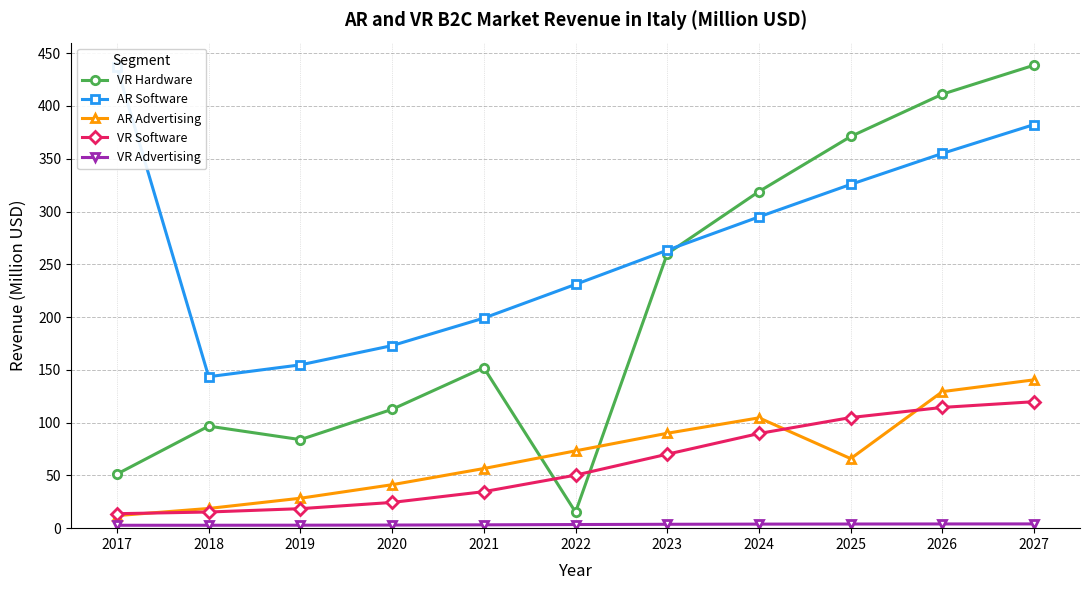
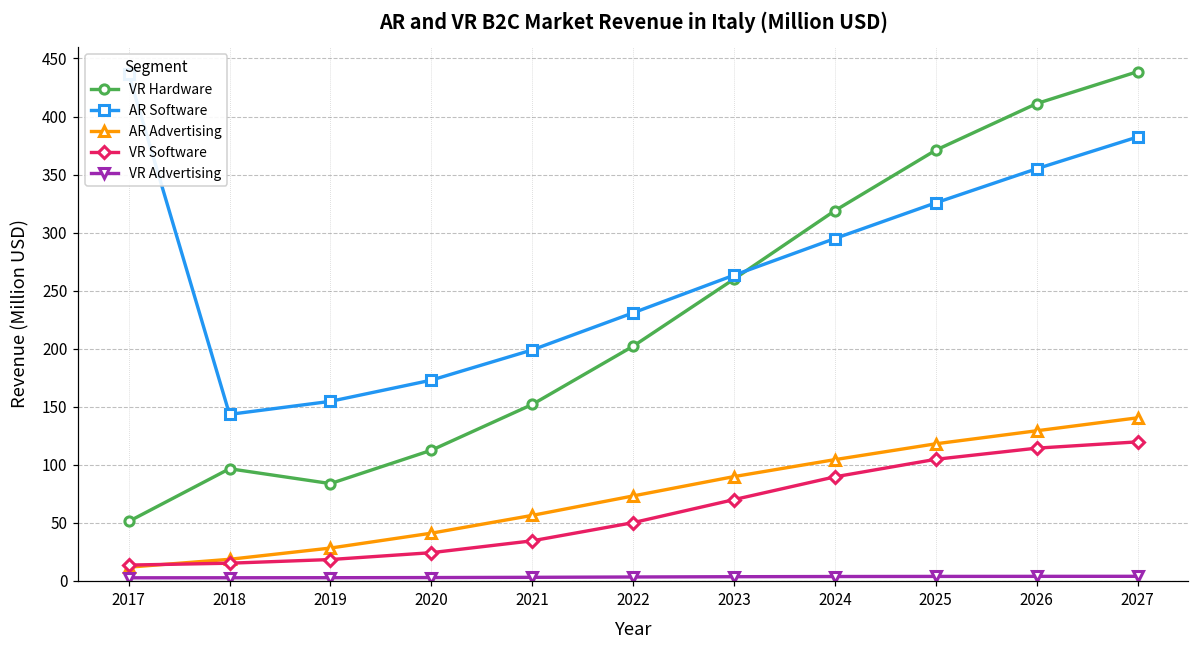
  {
    "VR Hardware": {
      "2017": 51,
      "2018": 97,
      "2019": 84,
      "2020": 113,
      "2021": 152,
-     "2022": 15,
+     "2022": 202,
      "2023": 260,
      "2024": 319,
      "2025": 371,
      "2026": 411,
      "2027": 439
    },
    "AR Software": {
      "2018": 144,
      "2019": 155,
      "2020": 173,
      "2021": 199,
      "2022": 231,
      "2023": 263,
      "2024": 295,
      "2025": 326,
      "2026": 355,
      "2027": 382
    },
    "AR Advertising": {
      "2018": 19,
      "2019": 28,
      "2020": 41,
      "2021": 57,
      "2022": 73,
      "2023": 90,
      "2024": 105,
-     "2025": 66,
+     "2025": 118,
      "2026": 129,
      "2027": 141
    },
    "VR Software": {
      "2018": 15,
      "2019": 18,
      "2020": 24,
      "2021": 35,
      "2022": 50,
      "2023": 70,
      "2024": 90,
      "2025": 105,
      "2026": 114,
      "2027": 120
    },
    "VR Advertising": {
      "2017": 3,
      "2018": 3,
      "2019": 3,
      "2020": 3,
      "2021": 3,
      "2022": 3,
      "2023": 4,
      "2024": 4,
      "2025": 4,
      "2026": 4,
      "2027": 4
    }
  }
